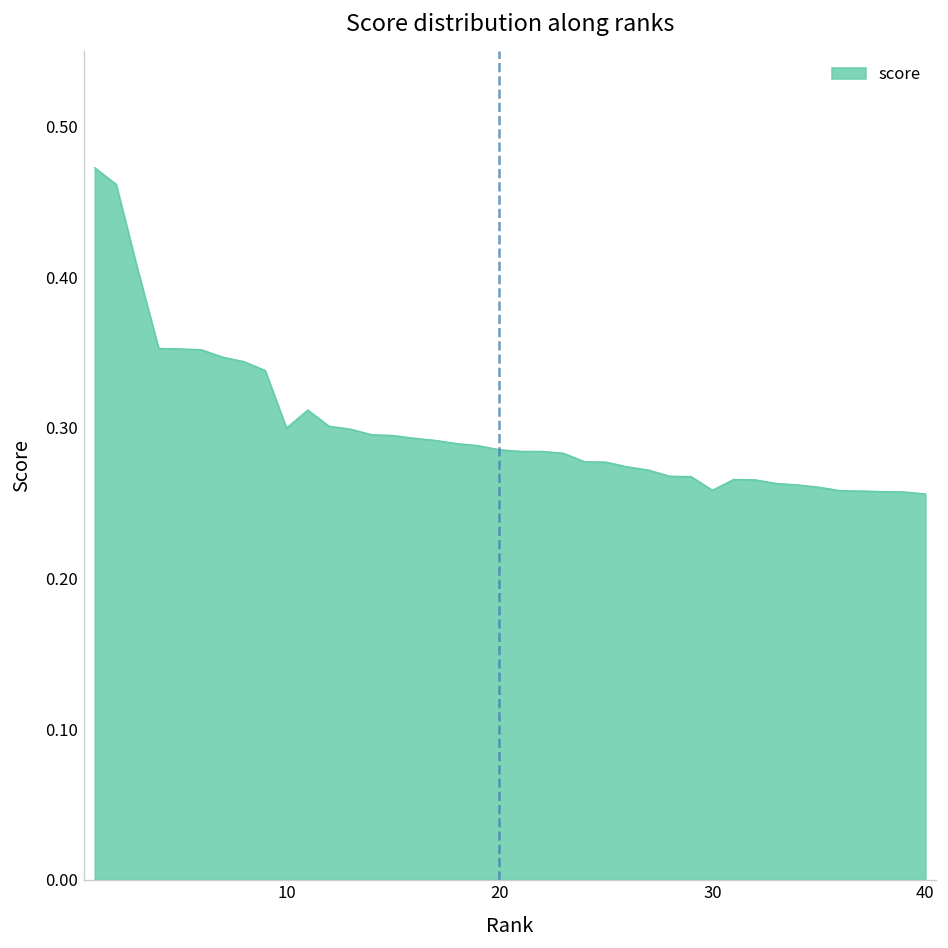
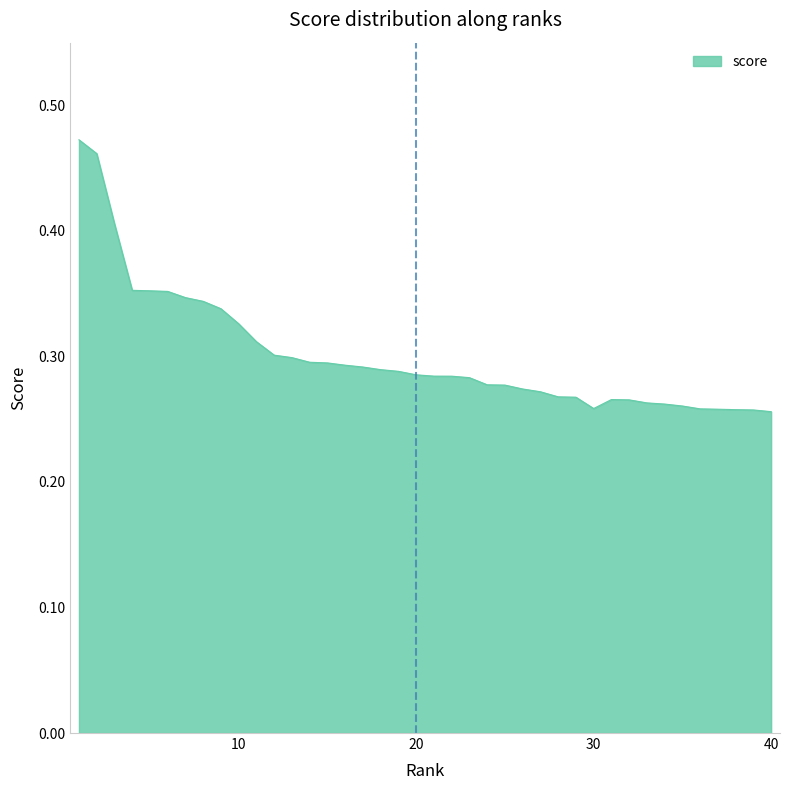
  {
-   "10": 0.300,
+   "10": 0.326,
    "20": 0.285,
    "30": 0.259,
    "40": 0.256
  }
